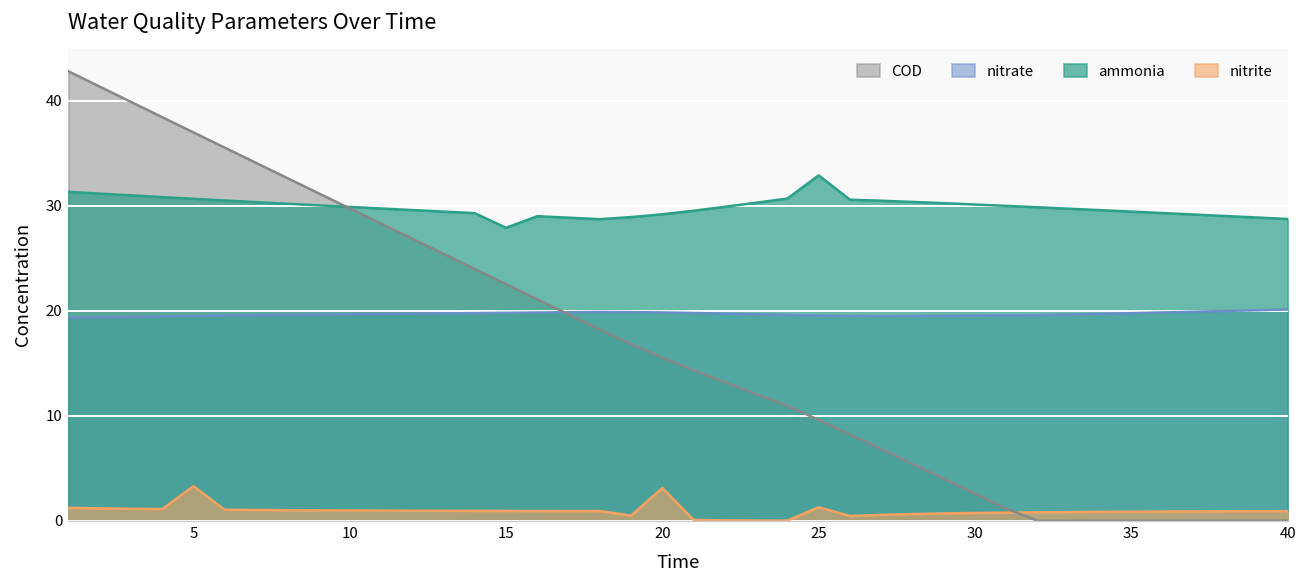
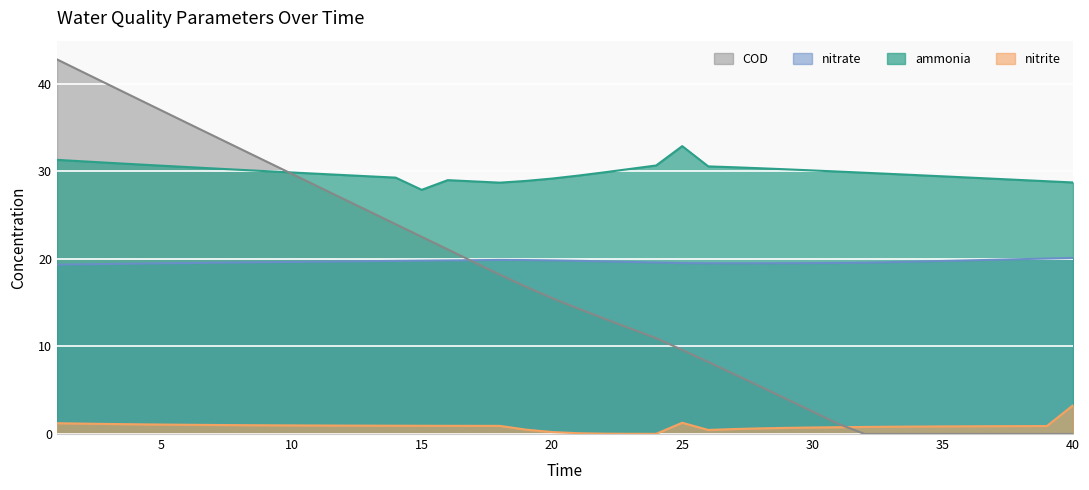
  {
    "ammonia": {
      "5": 31,
      "15": 28,
      "20": 29,
      "25": 33,
      "30": 30,
      "35": 29,
      "40": 29
    },
    "nitrite": {
-     "5": 3,
+     "5": 1,
      "10": 1,
      "15": 1,
-     "20": 3,
+     "20": 0,
      "25": 1,
      "30": 1,
      "35": 1,
-     "40": 1
+     "40": 3
    }
  }
